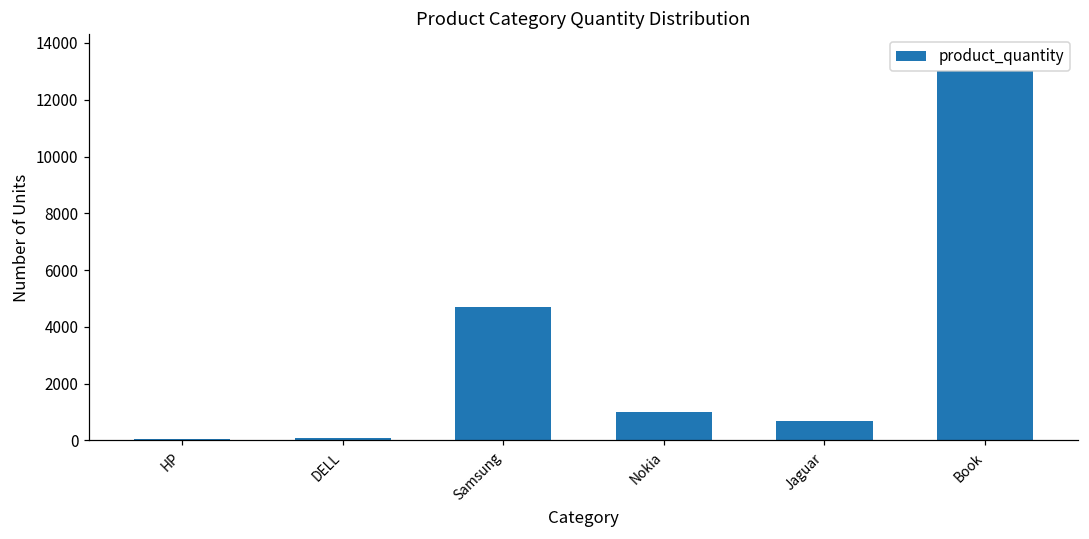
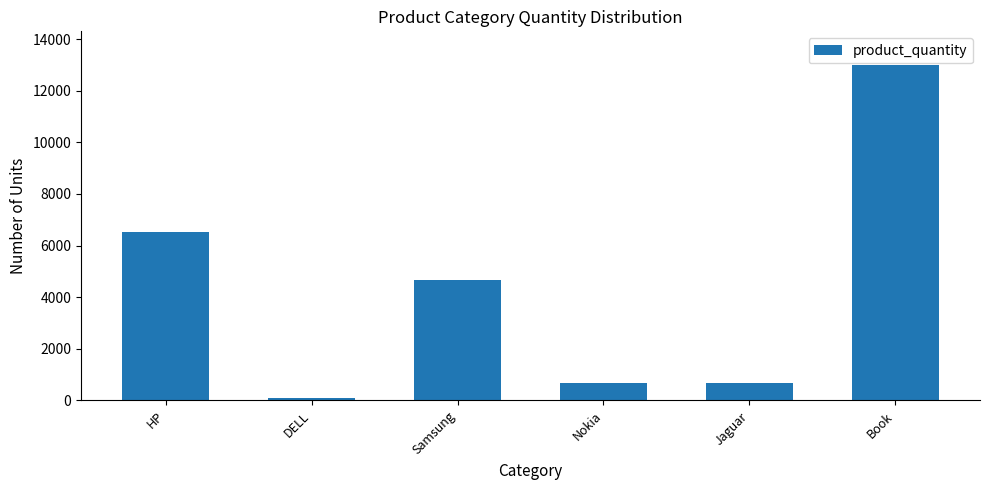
  {
-   "HP": 0,
+   "HP": 6500,
    "DELL": 100,
    "Samsung": 4700,
-   "Nokia": 1000,
+   "Nokia": 700,
    "Jaguar": 700,
    "Book": 13000
  }
